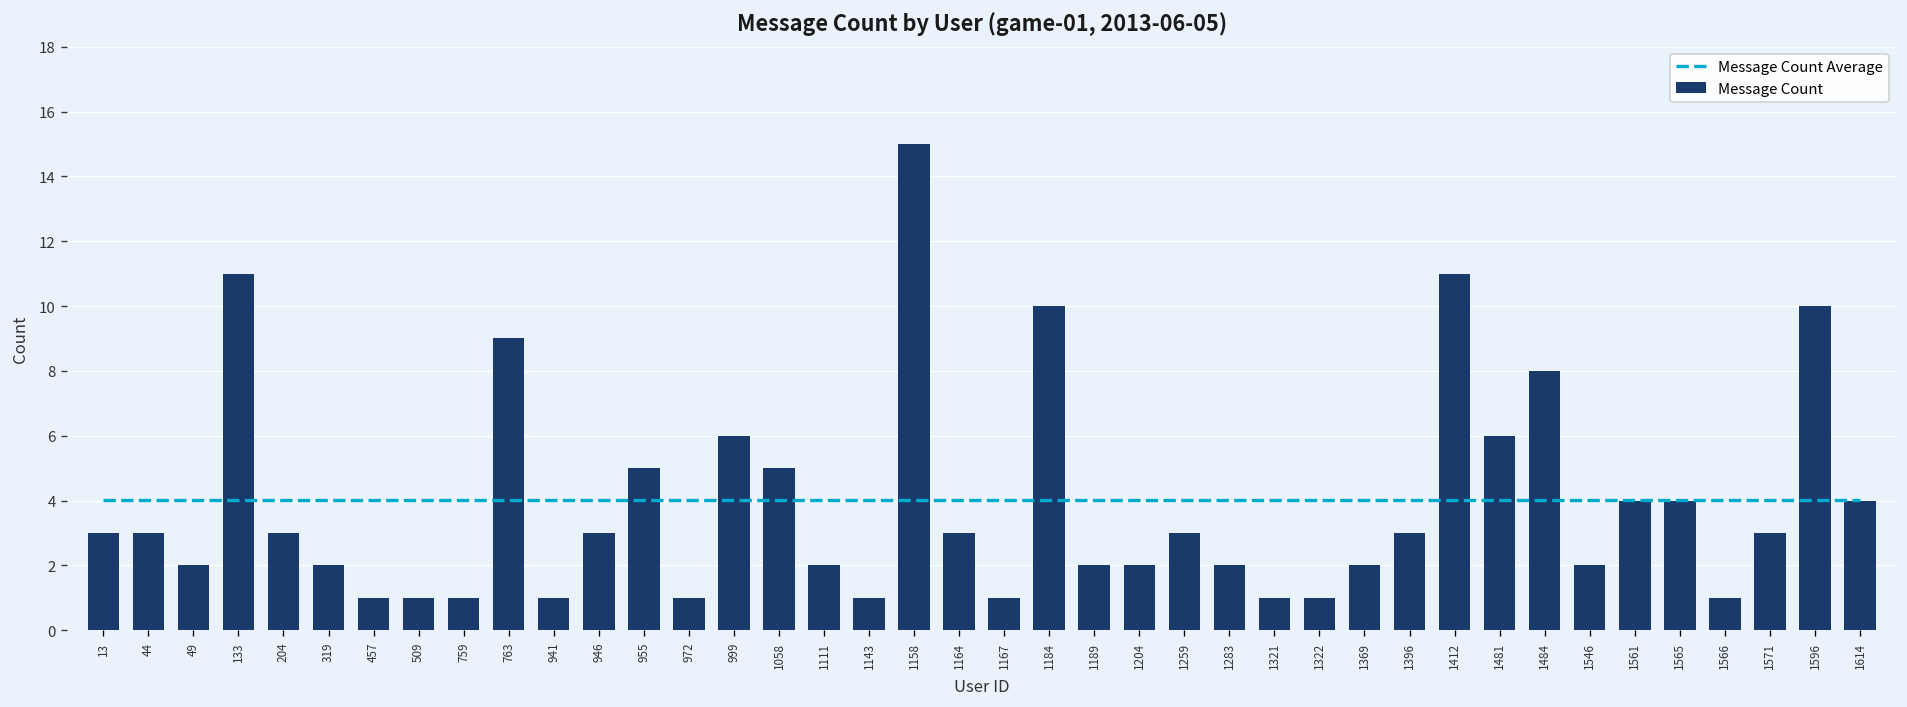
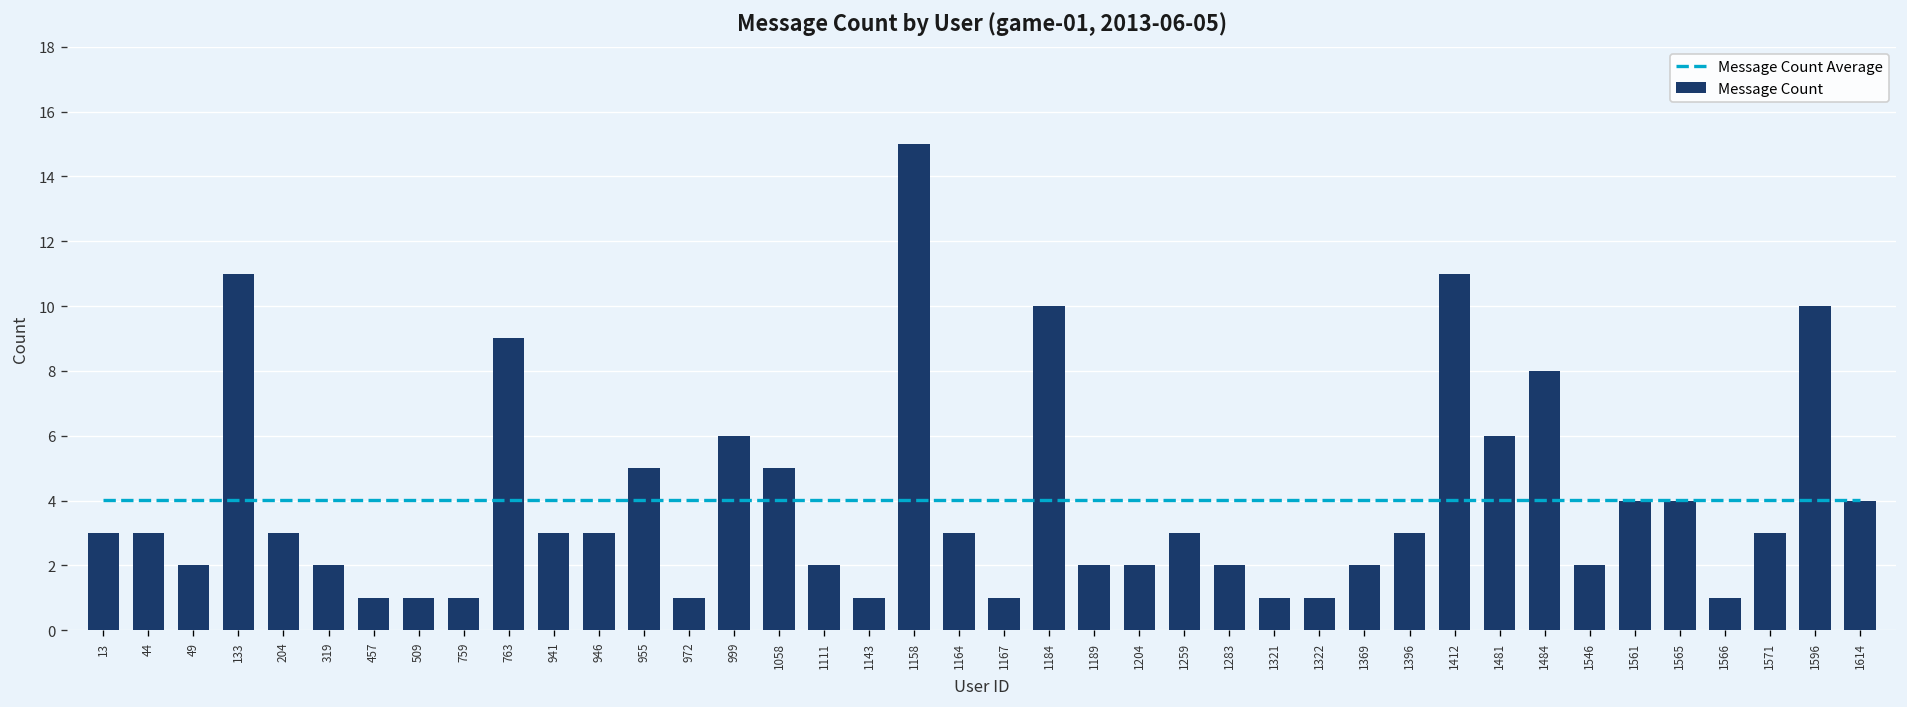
  {
    "Message Count Average": {
      "13": 4,
      "44": 4,
      "49": 4,
      "133": 4,
      "204": 4,
      "319": 4,
      "457": 4,
      "509": 4,
      "759": 4,
      "763": 4,
      "941": 4,
      "946": 4,
      "955": 4,
      "972": 4,
      "999": 4,
      "1058": 4,
      "1111": 4,
      "1143": 4,
      "1158": 4,
      "1164": 4,
      "1167": 4,
      "1184": 4,
      "1189": 4,
      "1204": 4,
      "1259": 4,
      "1283": 4,
      "1321": 4,
      "1322": 4,
      "1369": 4,
      "1396": 4,
      "1412": 4,
      "1481": 4,
      "1484": 4,
      "1546": 4,
      "1561": 4,
      "1565": 4,
      "1566": 4,
      "1571": 4,
      "1596": 4,
      "1614": 4
    },
    "Message Count": {
      "13": 3,
      "44": 3,
      "49": 2,
      "133": 11,
      "204": 3,
      "319": 2,
      "457": 1,
      "509": 1,
      "759": 1,
      "763": 9,
-     "941": 1,
+     "941": 3,
      "946": 3,
      "955": 5,
      "972": 1,
      "999": 6,
      "1058": 5,
      "1111": 2,
      "1143": 1,
      "1158": 15,
      "1164": 3,
      "1167": 1,
      "1184": 10,
      "1189": 2,
      "1204": 2,
      "1259": 3,
      "1283": 2,
      "1321": 1,
      "1322": 1,
      "1369": 2,
      "1396": 3,
      "1412": 11,
      "1481": 6,
      "1484": 8,
      "1546": 2,
      "1561": 4,
      "1565": 4,
      "1566": 1,
      "1571": 3,
      "1596": 10,
      "1614": 4
    }
  }
